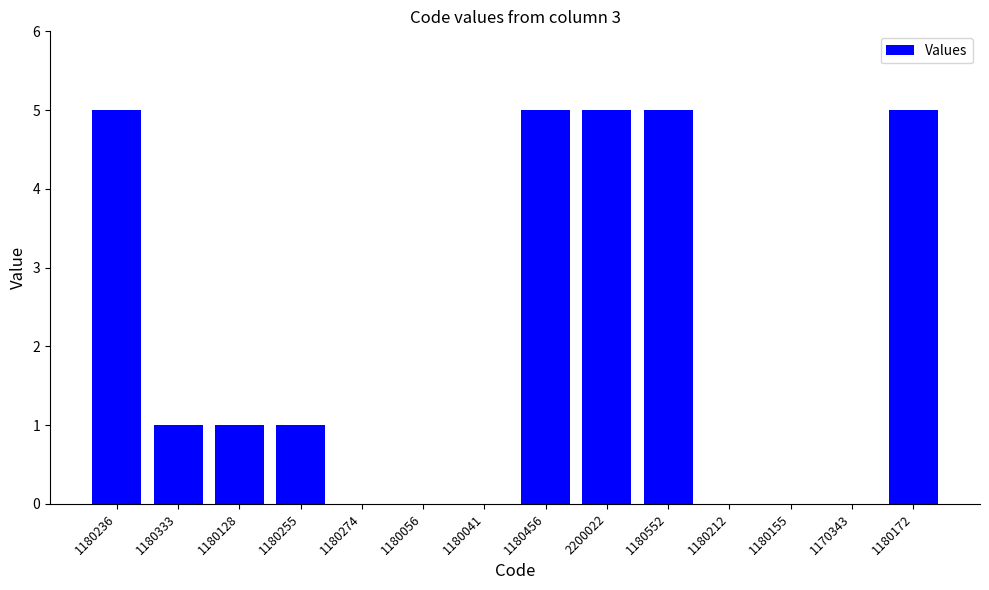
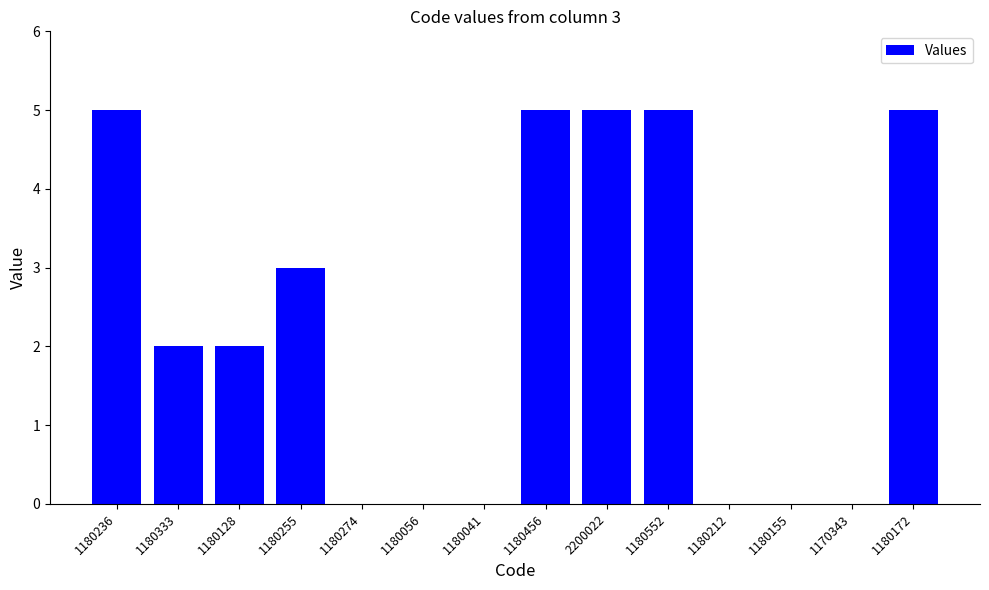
  {
    "1180236": 5,
-   "1180333": 1,
-   "1180128": 1,
-   "1180255": 1,
+   "1180333": 2,
+   "1180128": 2,
+   "1180255": 3,
    "1180274": 0,
    "1180056": 0,
    "1180041": 0,
    "1180456": 5,
    "2200022": 5,
    "1180552": 5,
    "1180212": 0,
    "1180155": 0,
    "1170343": 0,
    "1180172": 5
  }
